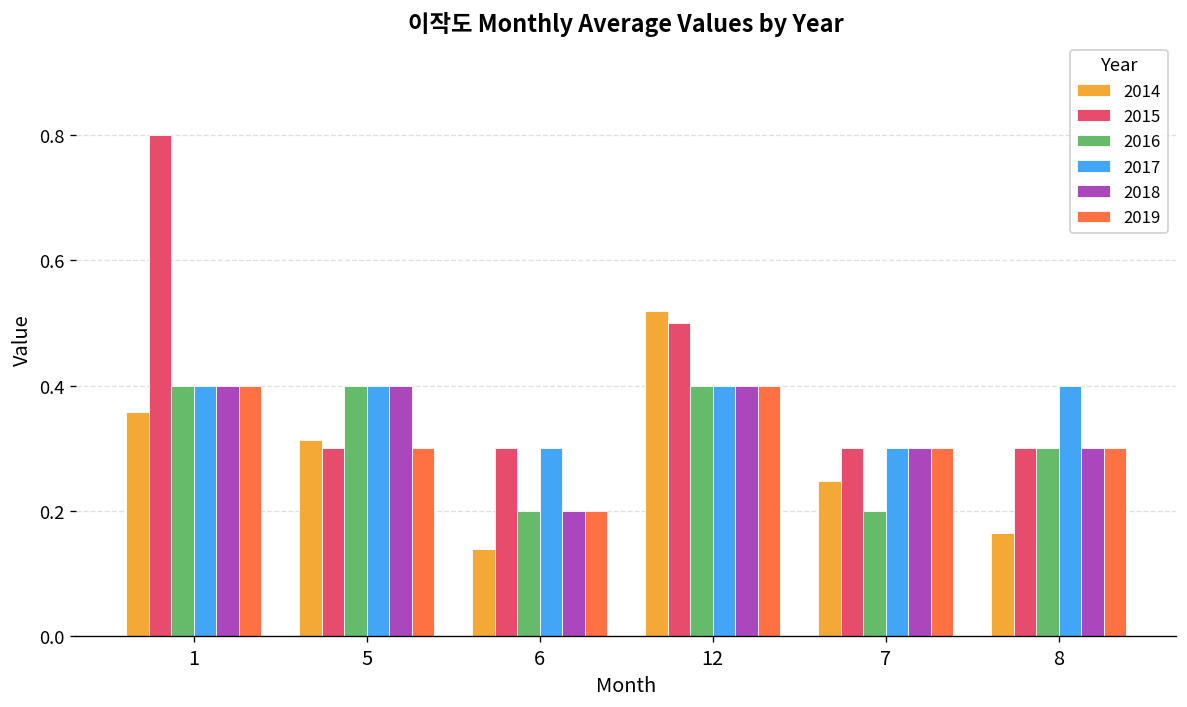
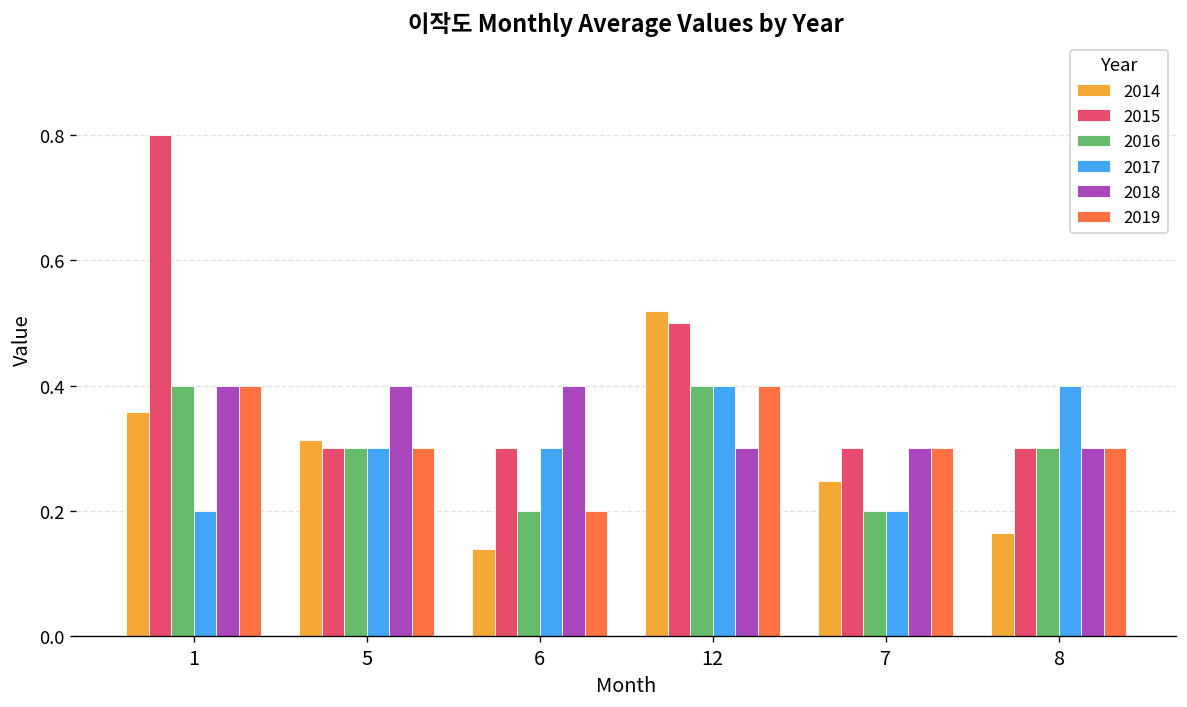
  {
    "2016": {
      "1": 0.4,
-     "5": 0.4,
+     "5": 0.3,
      "6": 0.2,
      "12": 0.4,
      "7": 0.2,
      "8": 0.3
    },
    "2017": {
-     "1": 0.4,
-     "5": 0.4,
+     "1": 0.2,
+     "5": 0.3,
      "6": 0.3,
      "12": 0.4,
-     "7": 0.3,
+     "7": 0.2,
      "8": 0.4
    },
    "2018": {
      "1": 0.4,
      "5": 0.4,
-     "6": 0.2,
-     "12": 0.4,
+     "6": 0.4,
+     "12": 0.3,
      "7": 0.3,
      "8": 0.3
    }
  }
